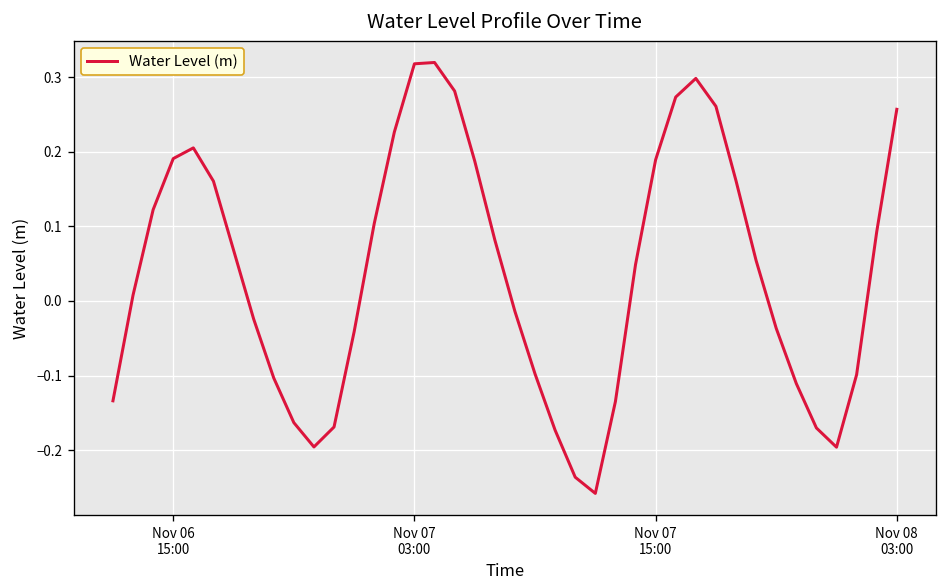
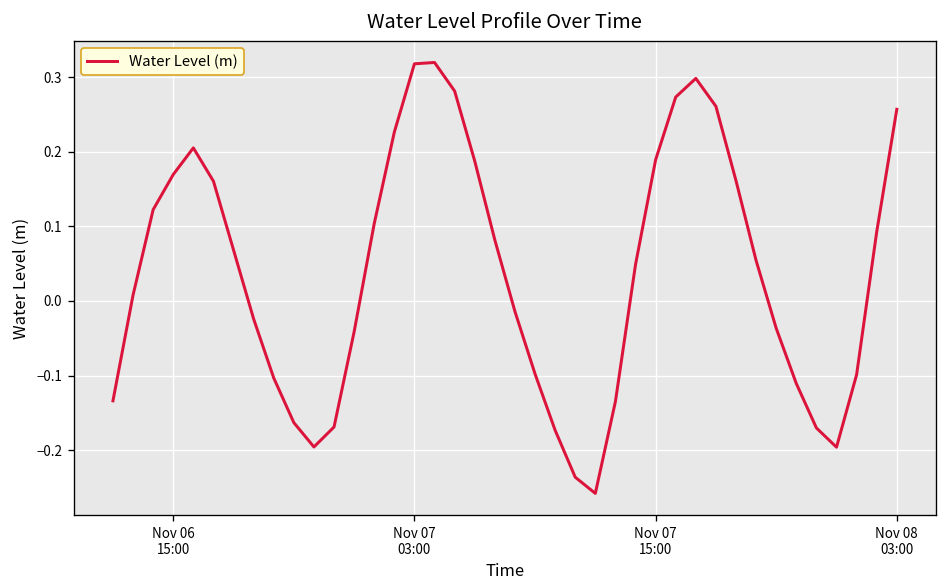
  {
-   "Nov 06 15:00": 0.19,
+   "Nov 06 15:00": 0.17,
    "Nov 07 03:00": 0.32,
    "Nov 07 15:00": 0.19,
    "Nov 08 03:00": 0.26
  }
